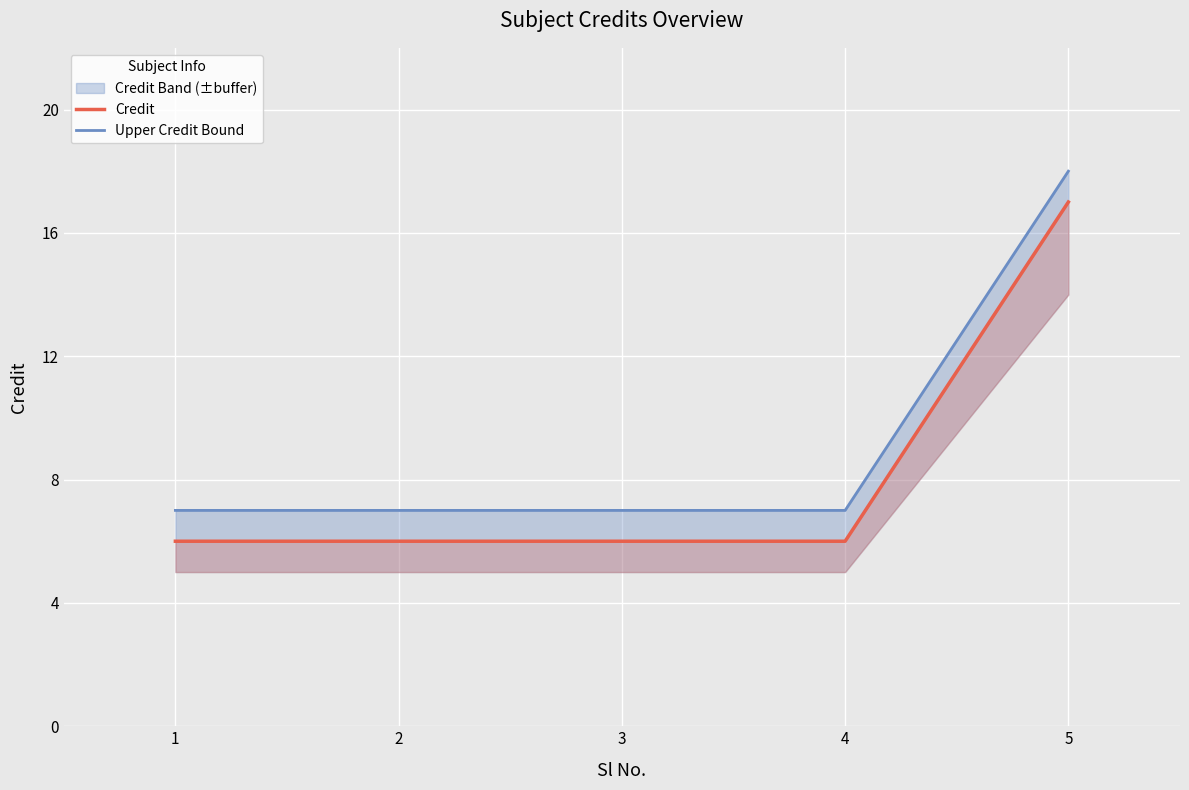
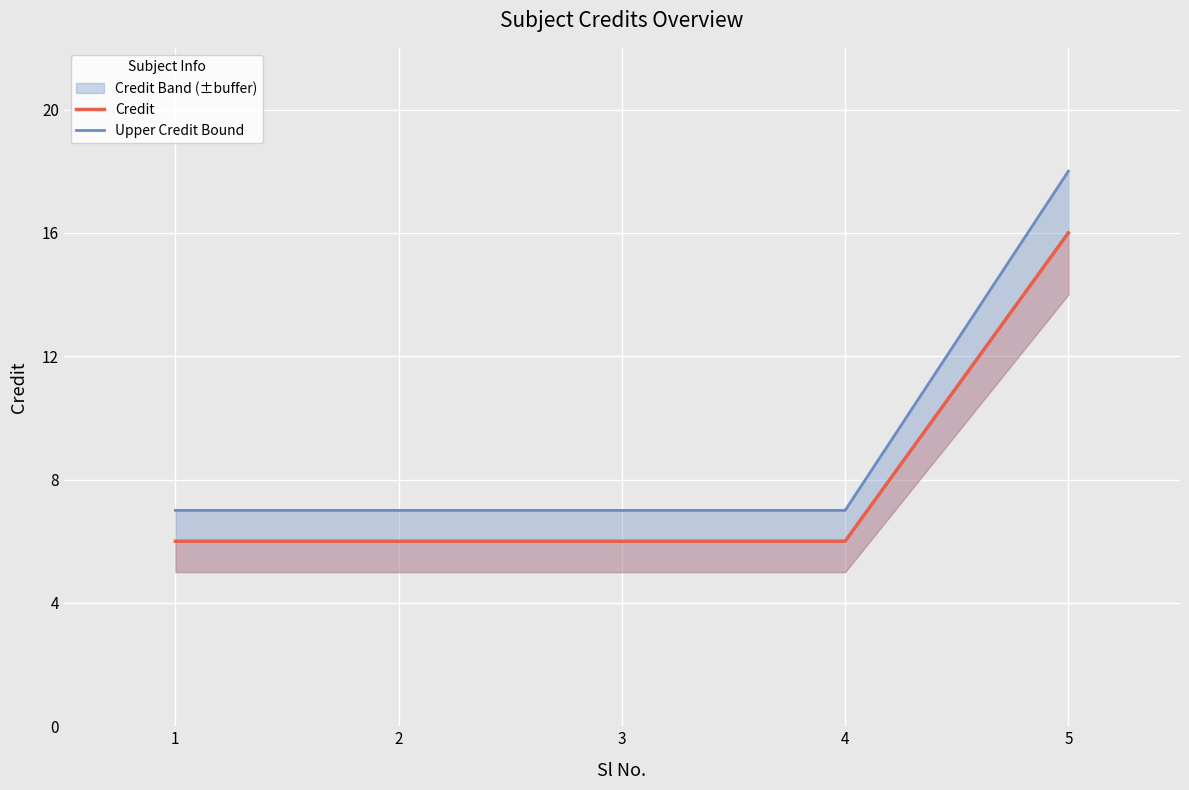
  {
    "Credit": {
      "1": 6,
      "2": 6,
      "3": 6,
      "4": 6,
-     "5": 17
+     "5": 16
    },
    "Credit Band (±buffer)": {
      "1": 7,
      "2": 7,
      "3": 7,
      "4": 7,
      "5": 18
    }
  }
